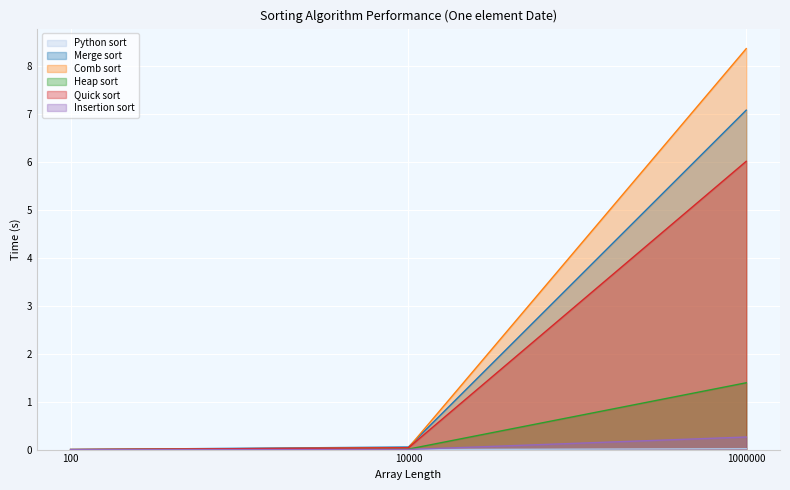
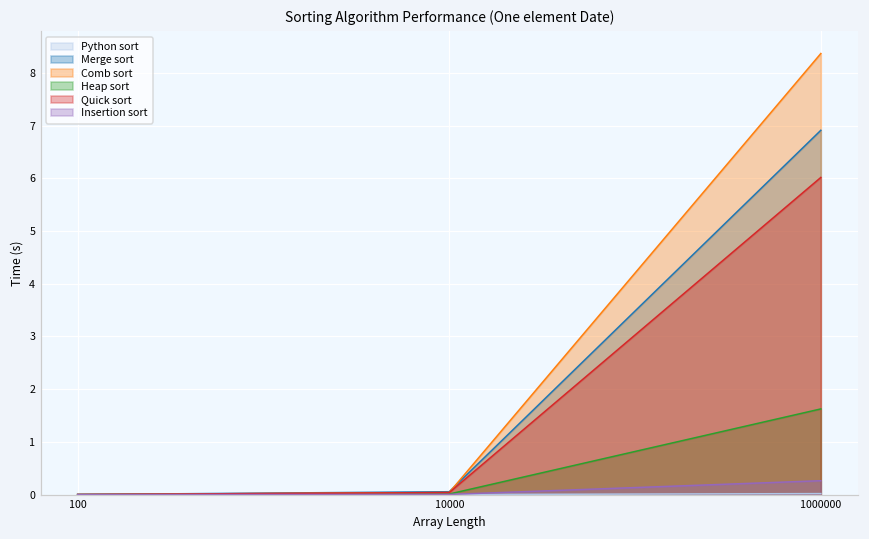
  {
    "Merge sort": {
-     "1000000": 7.1
+     "1000000": 6.9
    },
    "Heap sort": {
-     "1000000": 1.4
+     "1000000": 1.6
    }
  }
